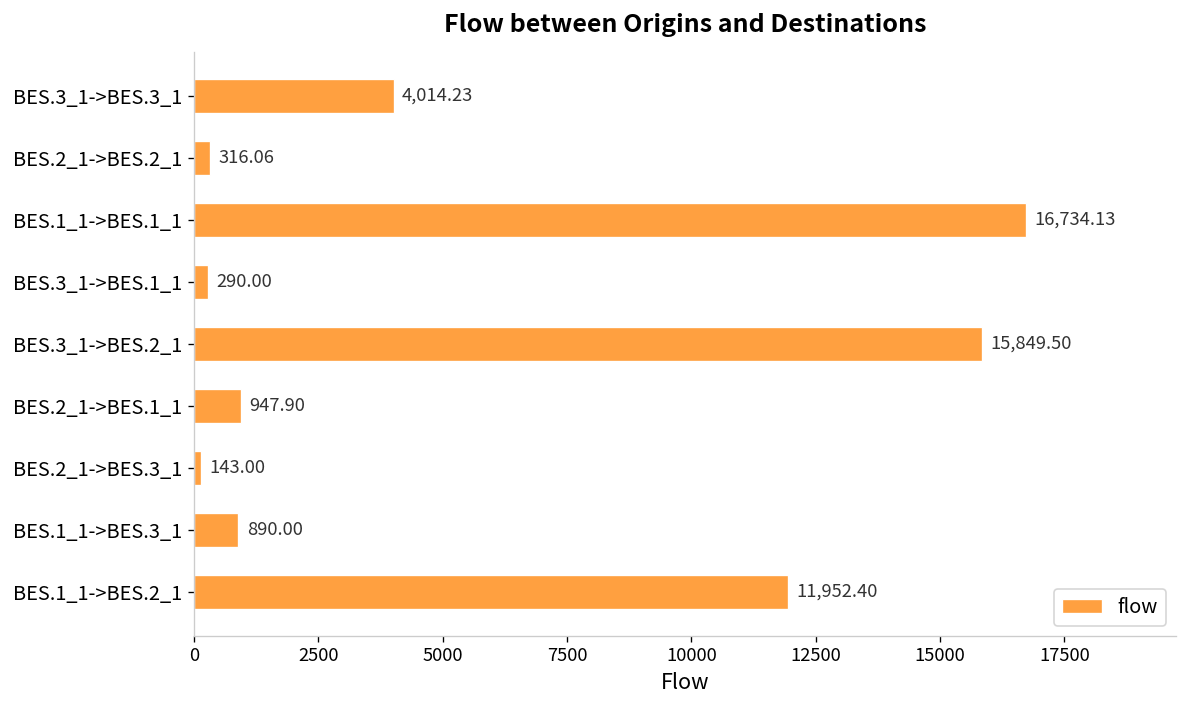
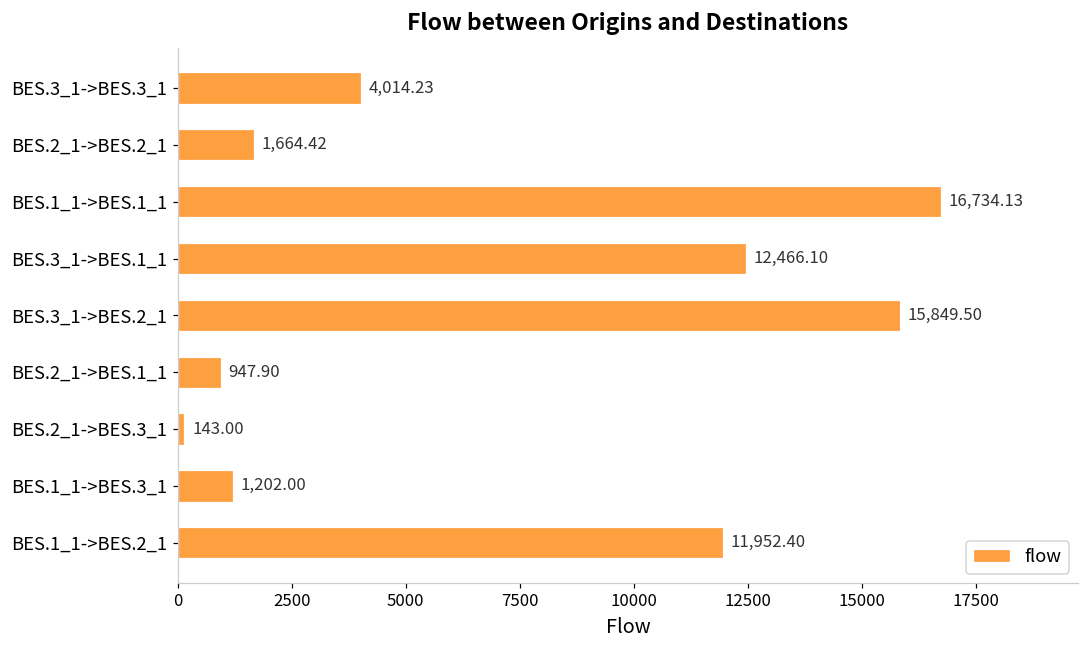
  {
    "BES.3_1->BES.3_1": "4,014.23",
-   "BES.2_1->BES.2_1": "316.06",
+   "BES.2_1->BES.2_1": "1,664.42",
    "BES.1_1->BES.1_1": "16,734.13",
-   "BES.3_1->BES.1_1": "290.00",
+   "BES.3_1->BES.1_1": "12,466.10",
    "BES.3_1->BES.2_1": "15,849.50",
    "BES.2_1->BES.1_1": "947.90",
    "BES.2_1->BES.3_1": "143.00",
-   "BES.1_1->BES.3_1": "890.00",
+   "BES.1_1->BES.3_1": "1,202.00",
    "BES.1_1->BES.2_1": "11,952.40"
  }
